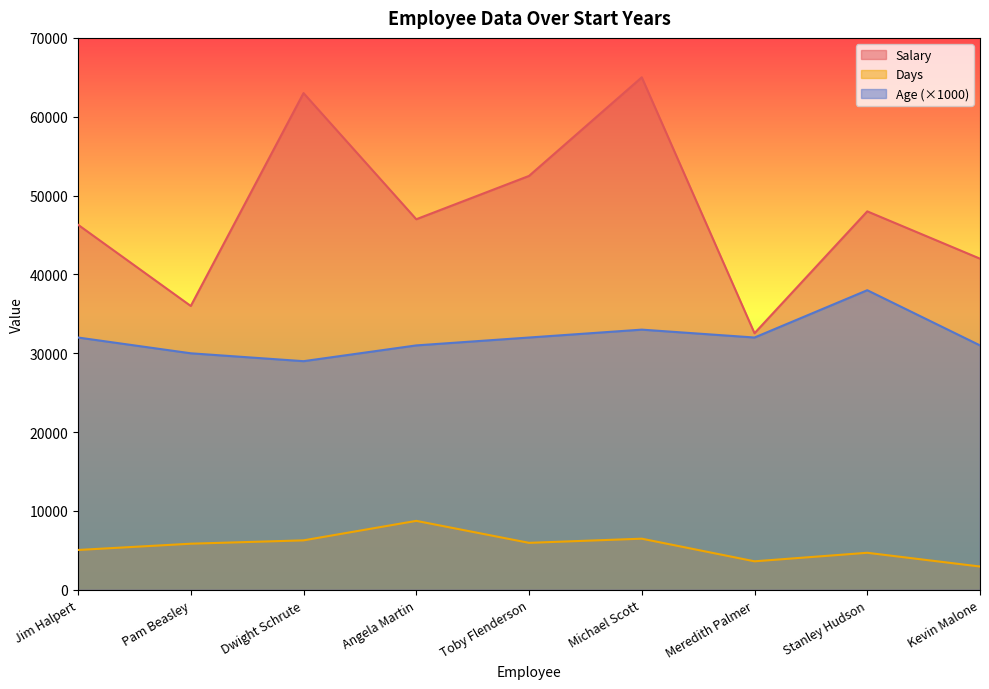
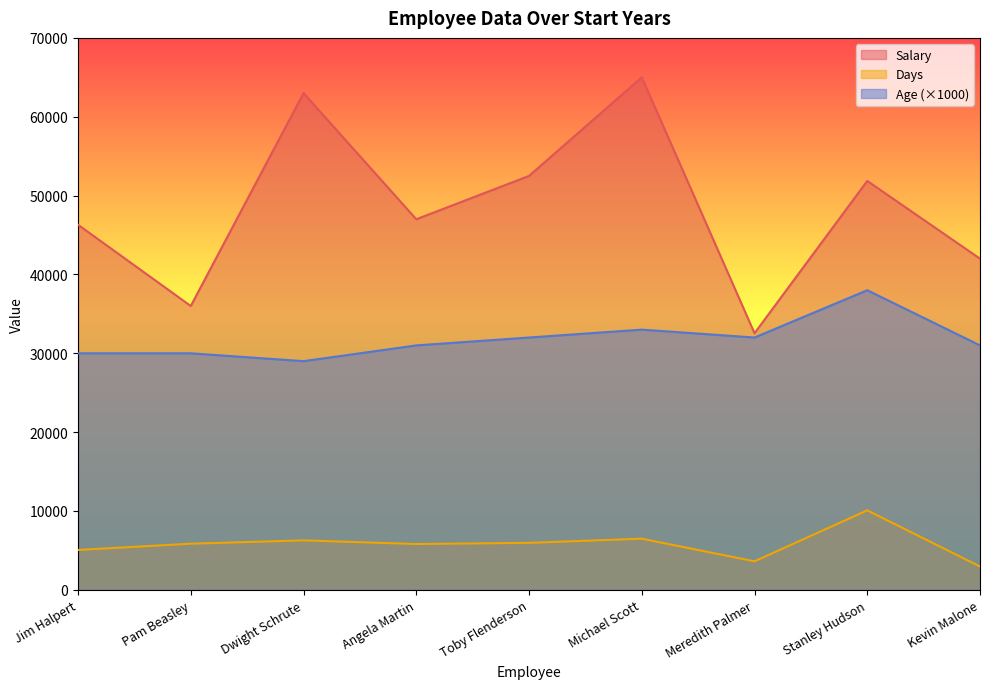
  {
    "Salary": {
      "Jim Halpert": 46000,
      "Pam Beasley": 36000,
      "Dwight Schrute": 63000,
      "Angela Martin": 47000,
      "Toby Flenderson": 52000,
      "Michael Scott": 65000,
      "Meredith Palmer": 33000,
-     "Stanley Hudson": 48000,
+     "Stanley Hudson": 52000,
      "Kevin Malone": 42000
    },
    "Days": {
      "Jim Halpert": 5000,
      "Pam Beasley": 6000,
      "Dwight Schrute": 6000,
-     "Angela Martin": 9000,
+     "Angela Martin": 6000,
      "Toby Flenderson": 6000,
      "Michael Scott": 6000,
      "Meredith Palmer": 4000,
-     "Stanley Hudson": 5000,
+     "Stanley Hudson": 10000,
      "Kevin Malone": 3000
    },
    "Age (×1000)": {
-     "Jim Halpert": 32000,
+     "Jim Halpert": 30000,
      "Pam Beasley": 30000,
      "Dwight Schrute": 29000,
      "Angela Martin": 31000,
      "Toby Flenderson": 32000,
      "Michael Scott": 33000,
      "Meredith Palmer": 32000,
      "Stanley Hudson": 38000,
      "Kevin Malone": 31000
    }
  }
